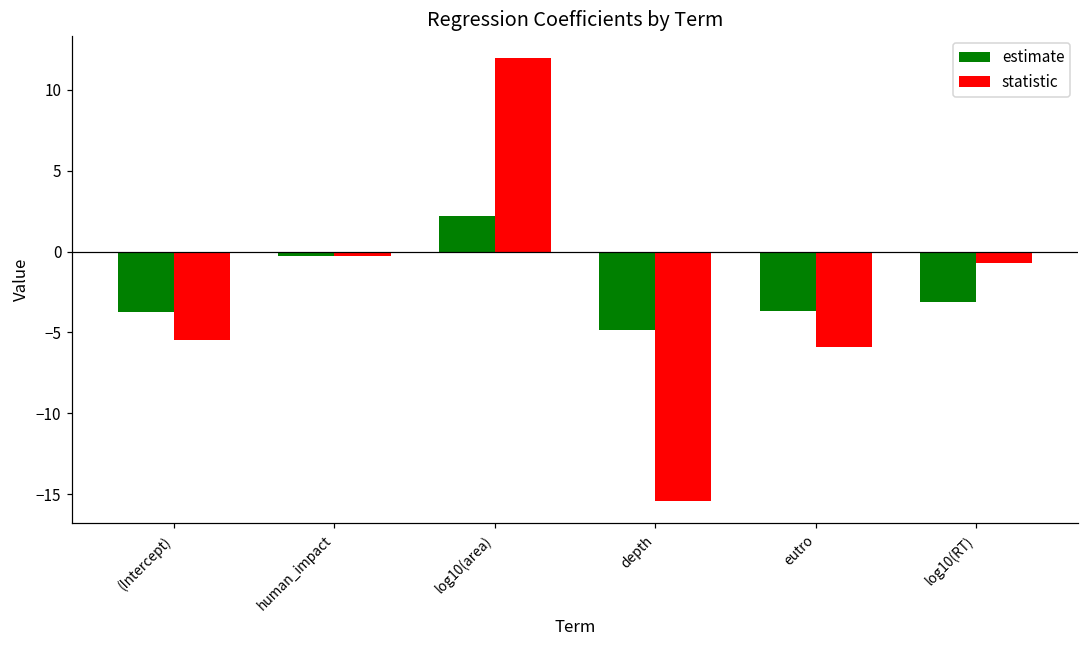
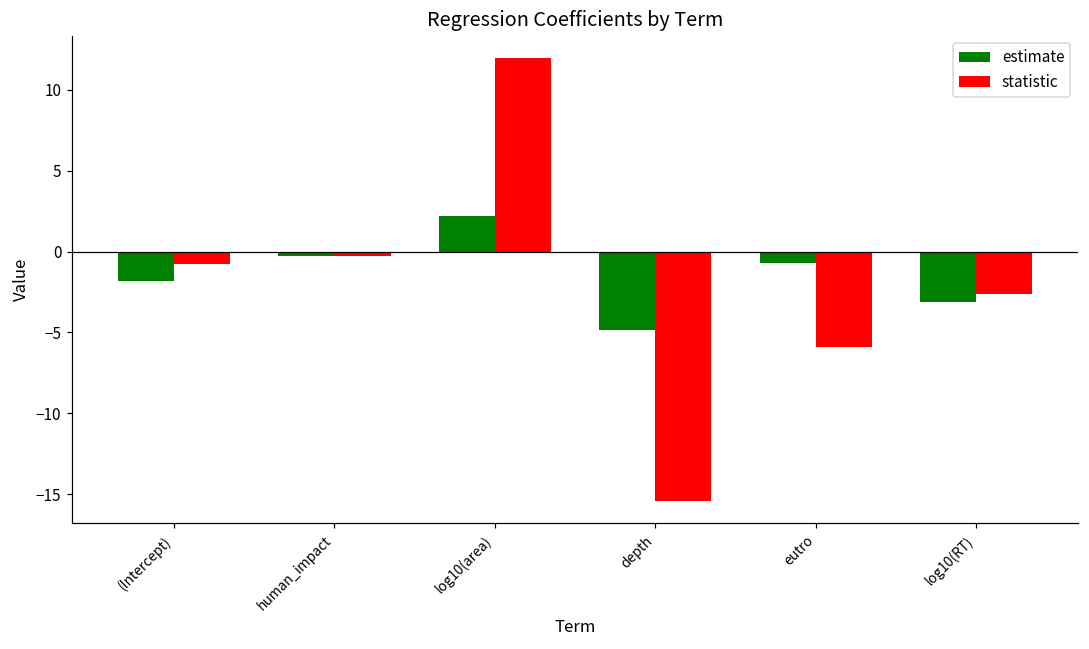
  {
    "estimate": {
-     "(Intercept)": -3.8,
+     "(Intercept)": -1.8,
      "human_impact": -0.3,
      "log10(area)": 2.2,
      "depth": -4.8,
-     "eutro": -3.7,
+     "eutro": -0.7,
      "log10(RT)": -3.1
    },
    "statistic": {
-     "(Intercept)": -5.5,
+     "(Intercept)": -0.8,
      "human_impact": -0.3,
      "log10(area)": 12.0,
      "depth": -15.4,
      "eutro": -5.9,
-     "log10(RT)": -0.7
+     "log10(RT)": -2.6
    }
  }
